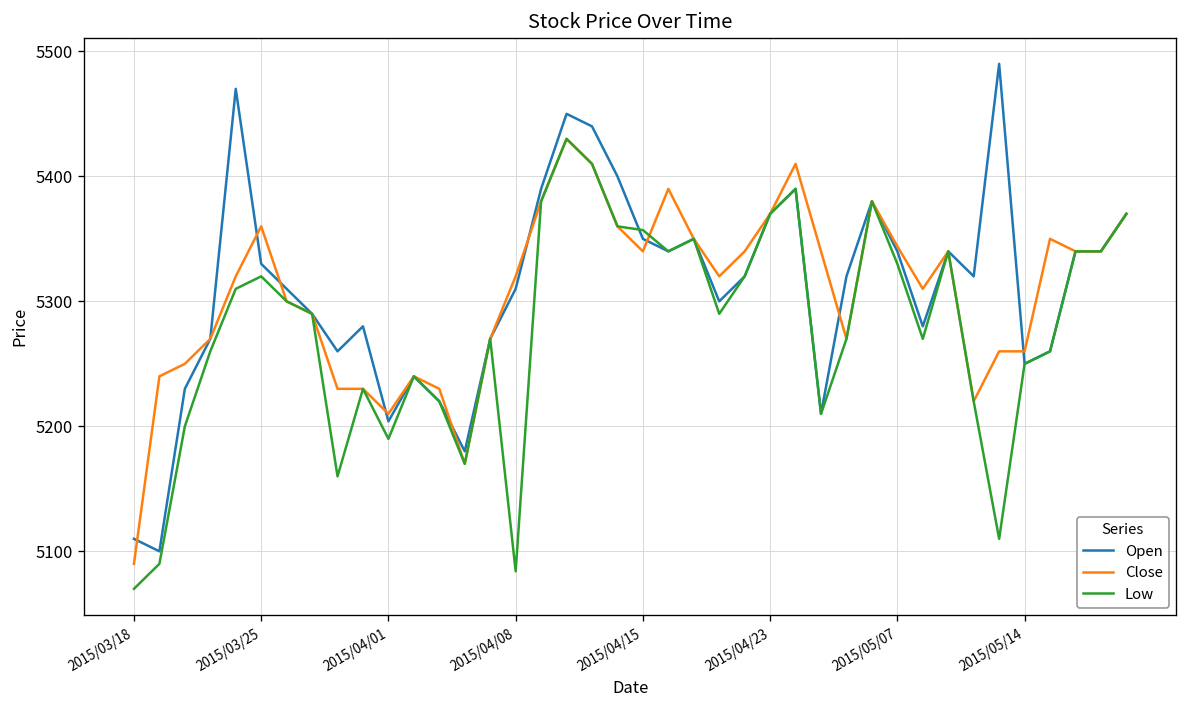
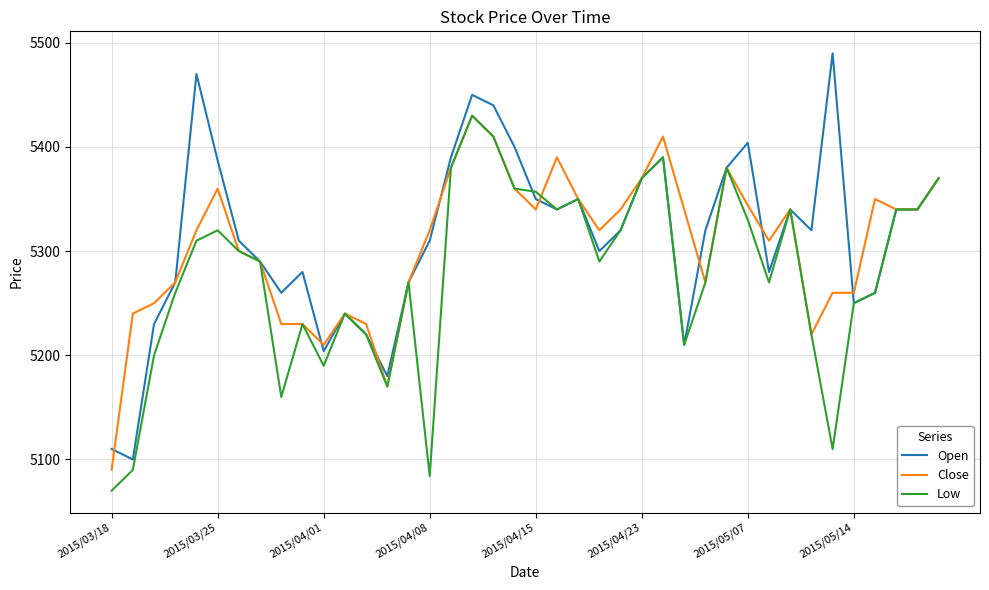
  {
    "Open": {
      "2015/03/18": 5110,
-     "2015/03/25": 5330,
+     "2015/03/25": 5387,
      "2015/04/01": 5204,
      "2015/04/08": 5310,
      "2015/04/15": 5350,
-     "2015/05/07": 5340
+     "2015/05/07": 5404
    },
    "Close": {
      "2015/03/18": 5090,
      "2015/03/25": 5360,
      "2015/04/01": 5210,
      "2015/04/08": 5320,
      "2015/04/15": 5340,
      "2015/05/07": 5344,
      "2015/05/14": 5260
    },
    "Low": {
      "2015/03/18": 5070,
      "2015/03/25": 5320,
      "2015/04/01": 5190,
      "2015/04/08": 5084,
      "2015/04/15": 5357,
      "2015/05/07": 5330
    }
  }
